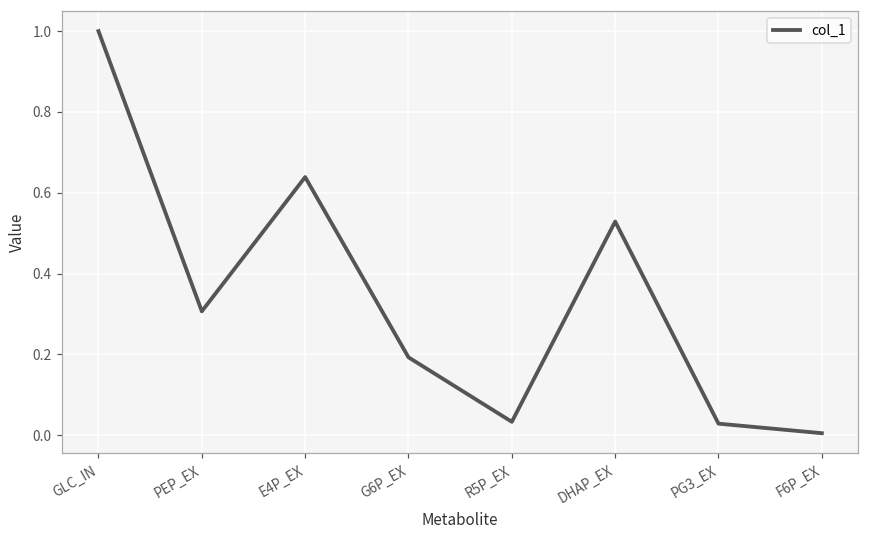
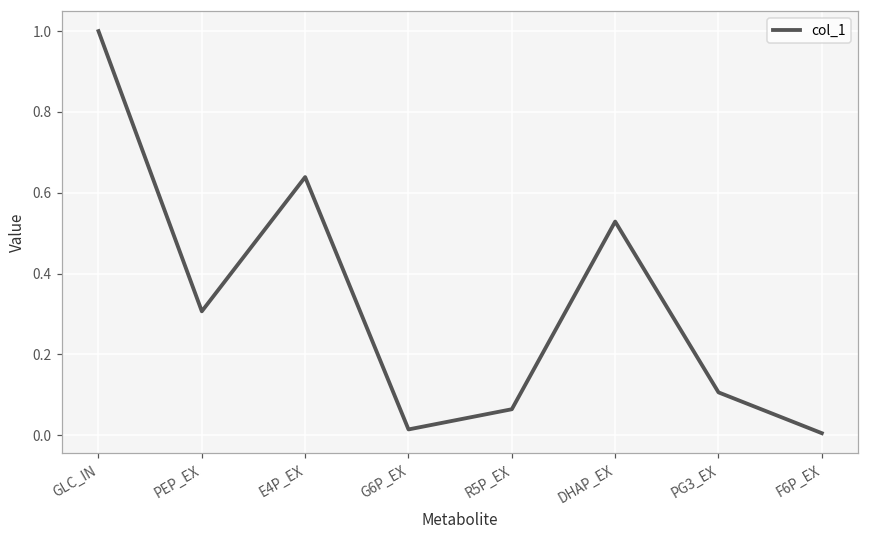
  {
    "GLC_IN": 1.00,
    "PEP_EX": 0.31,
    "E4P_EX": 0.64,
-   "G6P_EX": 0.19,
-   "R5P_EX": 0.03,
+   "G6P_EX": 0.01,
+   "R5P_EX": 0.06,
    "DHAP_EX": 0.53,
-   "PG3_EX": 0.03,
+   "PG3_EX": 0.11,
    "F6P_EX": 0.00
  }
